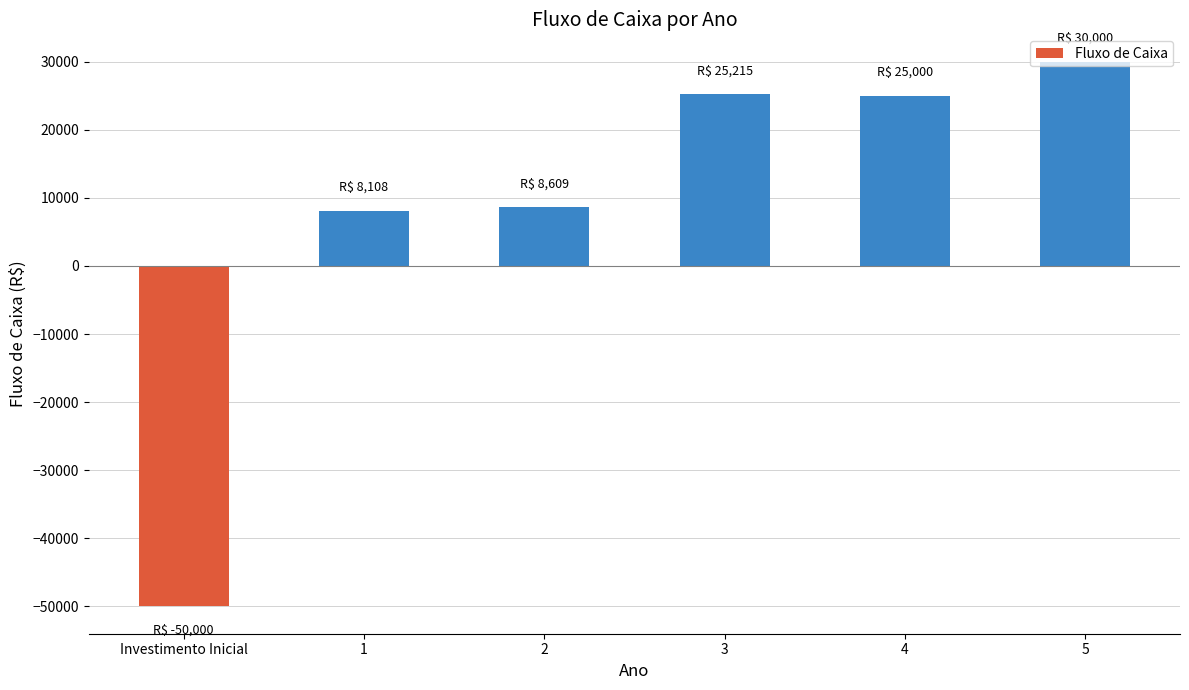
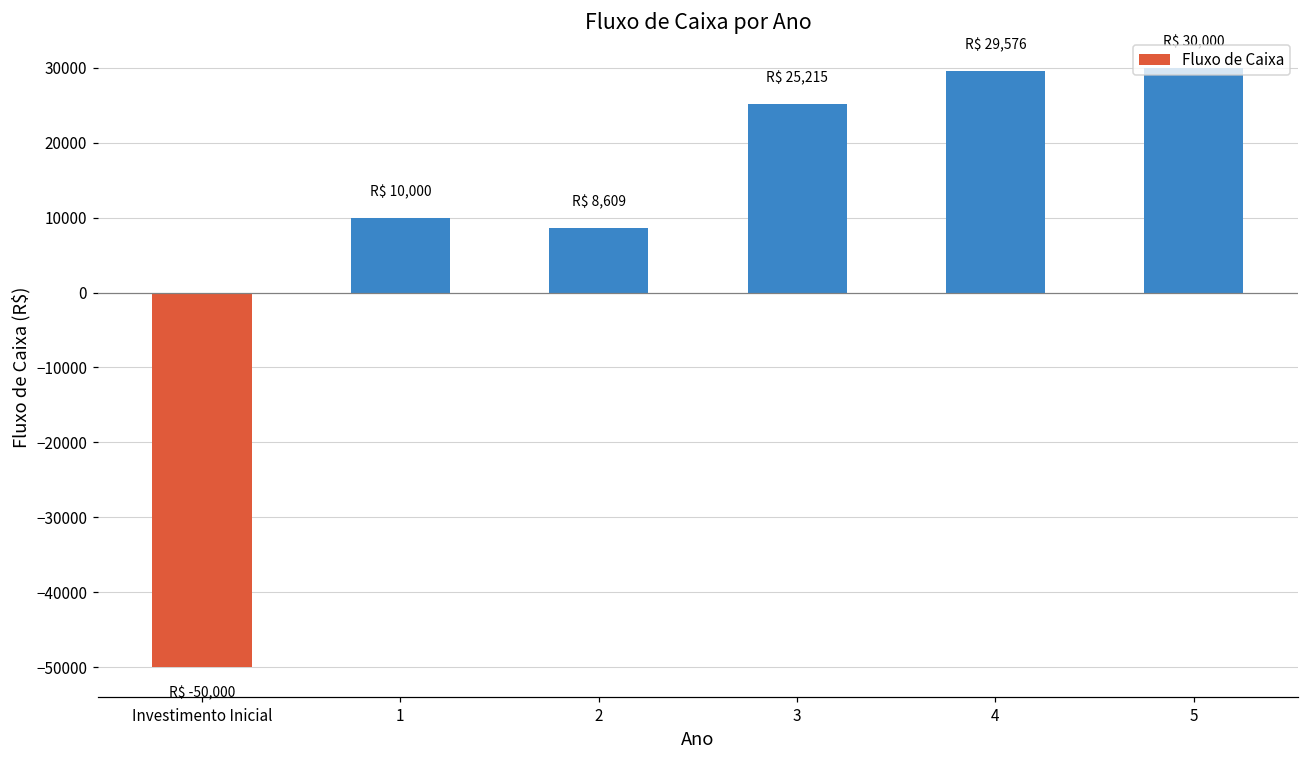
  {
    "Investimento Inicial": "-50,000",
-   "1": "8,108",
+   "1": "10,000",
    "2": "8,609",
    "3": "25,215",
-   "4": "25,000"
+   "4": "29,576"
  }
